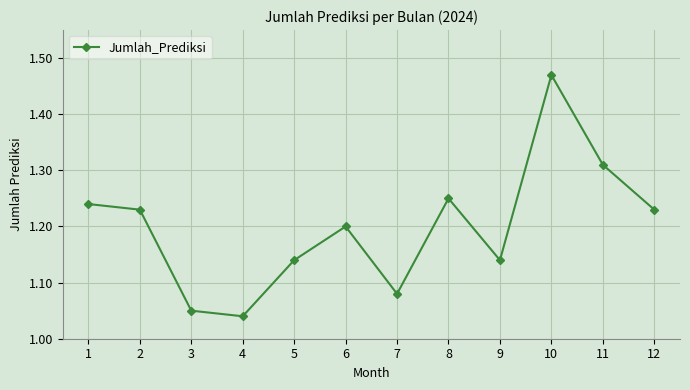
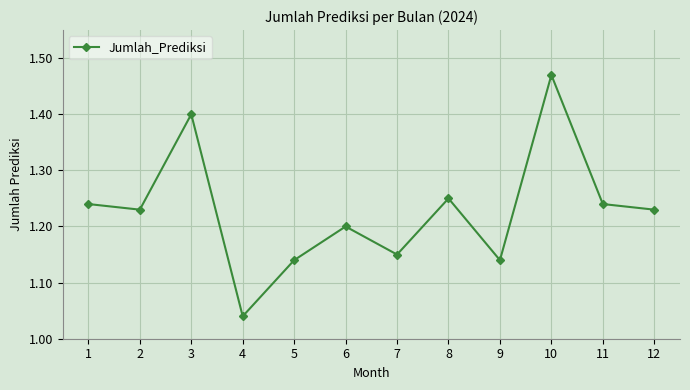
  {
    "1": 1.24,
    "2": 1.23,
-   "3": 1.05,
+   "3": 1.40,
    "4": 1.04,
    "5": 1.14,
    "6": 1.20,
-   "7": 1.08,
+   "7": 1.15,
    "8": 1.25,
    "9": 1.14,
    "10": 1.47,
-   "11": 1.31,
+   "11": 1.24,
    "12": 1.23
  }
